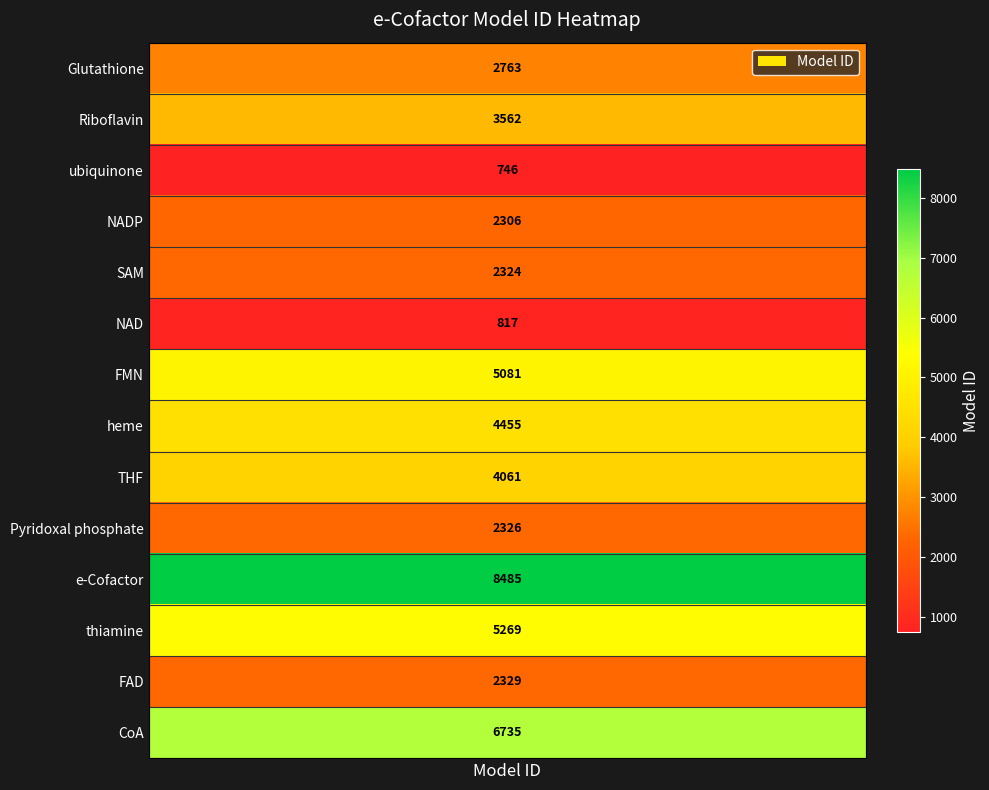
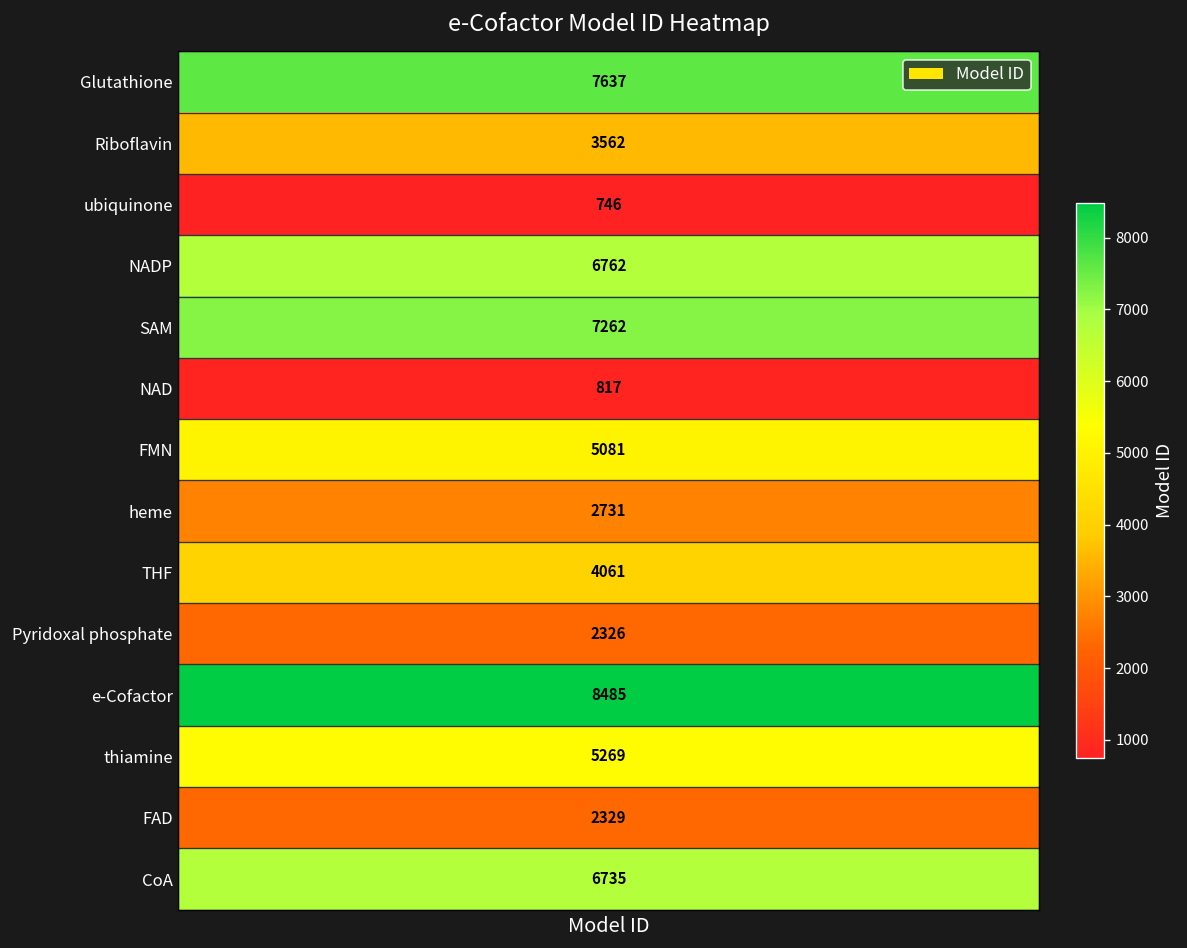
  {
    "Glutathione": {
-     "Model ID": 2763
+     "Model ID": 7637
    },
    "Riboflavin": {
      "Model ID": 3562
    },
    "ubiquinone": {
      "Model ID": 746
    },
    "NADP": {
-     "Model ID": 2306
+     "Model ID": 6762
    },
    "SAM": {
-     "Model ID": 2324
+     "Model ID": 7262
    },
    "NAD": {
      "Model ID": 817
    },
    "FMN": {
      "Model ID": 5081
    },
    "heme": {
-     "Model ID": 4455
+     "Model ID": 2731
    },
    "THF": {
      "Model ID": 4061
    },
    "Pyridoxal phosphate": {
      "Model ID": 2326
    },
    "e-Cofactor": {
      "Model ID": 8485
    },
    "thiamine": {
      "Model ID": 5269
    },
    "FAD": {
      "Model ID": 2329
    },
    "CoA": {
      "Model ID": 6735
    }
  }
